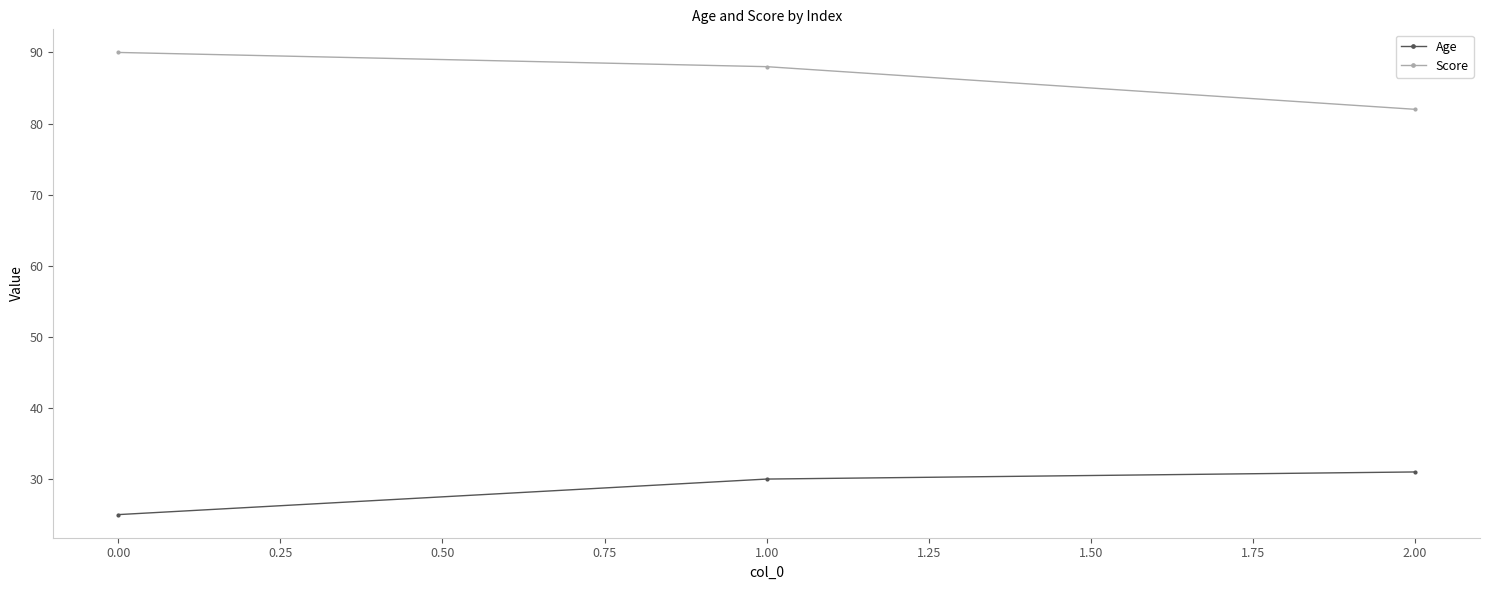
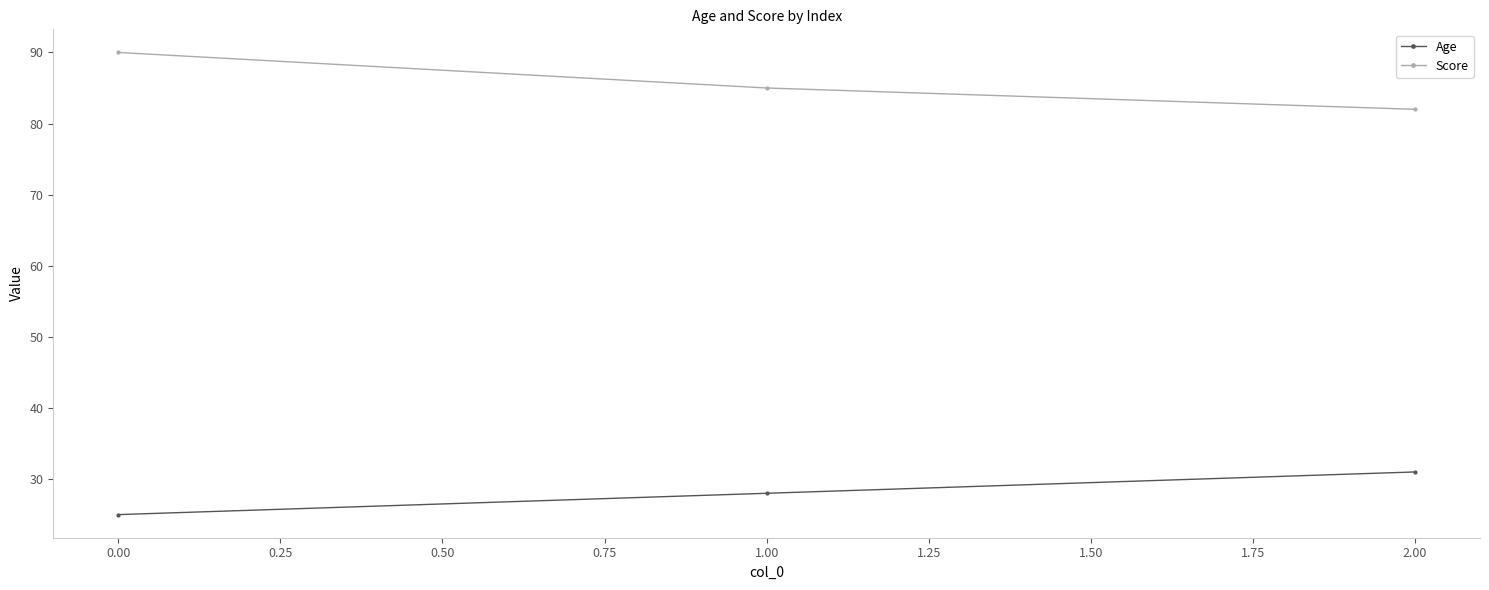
  {
    "Age": {
      "0.00": 25,
-     "1.00": 30,
+     "1.00": 28,
      "2.00": 31
    },
    "Score": {
      "0.00": 90,
-     "1.00": 88,
+     "1.00": 85,
      "2.00": 82
    }
  }
